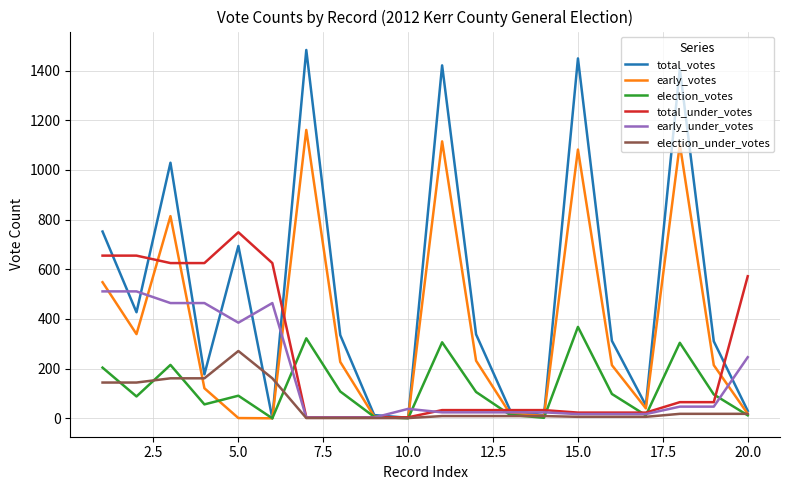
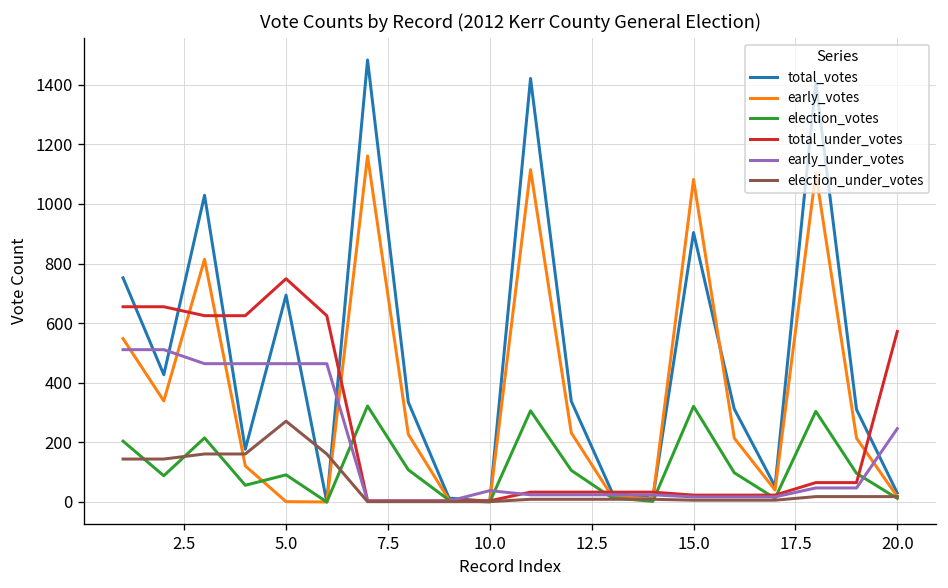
  {
    "total_votes": {
      "5.0": 690,
-     "15.0": 1450,
+     "15.0": 900,
      "20.0": 30
    },
    "early_votes": {
      "5.0": 0,
      "15.0": 1080
    },
    "election_votes": {
      "5.0": 90,
-     "15.0": 370
+     "15.0": 320
    },
    "total_under_votes": {
      "5.0": 750,
      "20.0": 570
    },
    "early_under_votes": {
-     "5.0": 390,
+     "5.0": 460,
      "10.0": 40,
      "20.0": 250
    },
    "election_under_votes": {
      "5.0": 270,
      "15.0": 10
    }
  }
